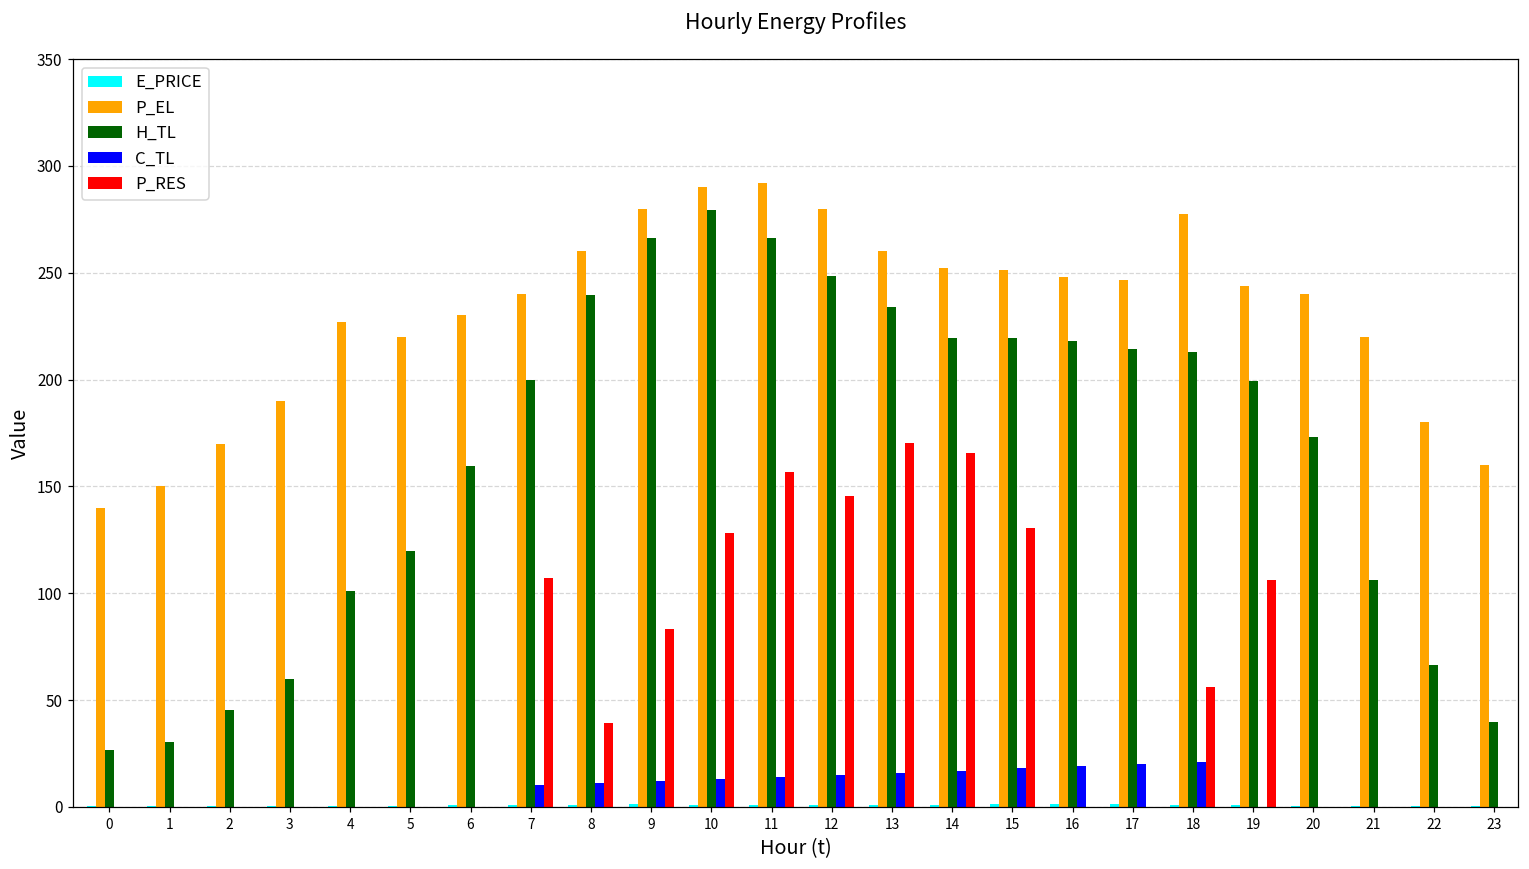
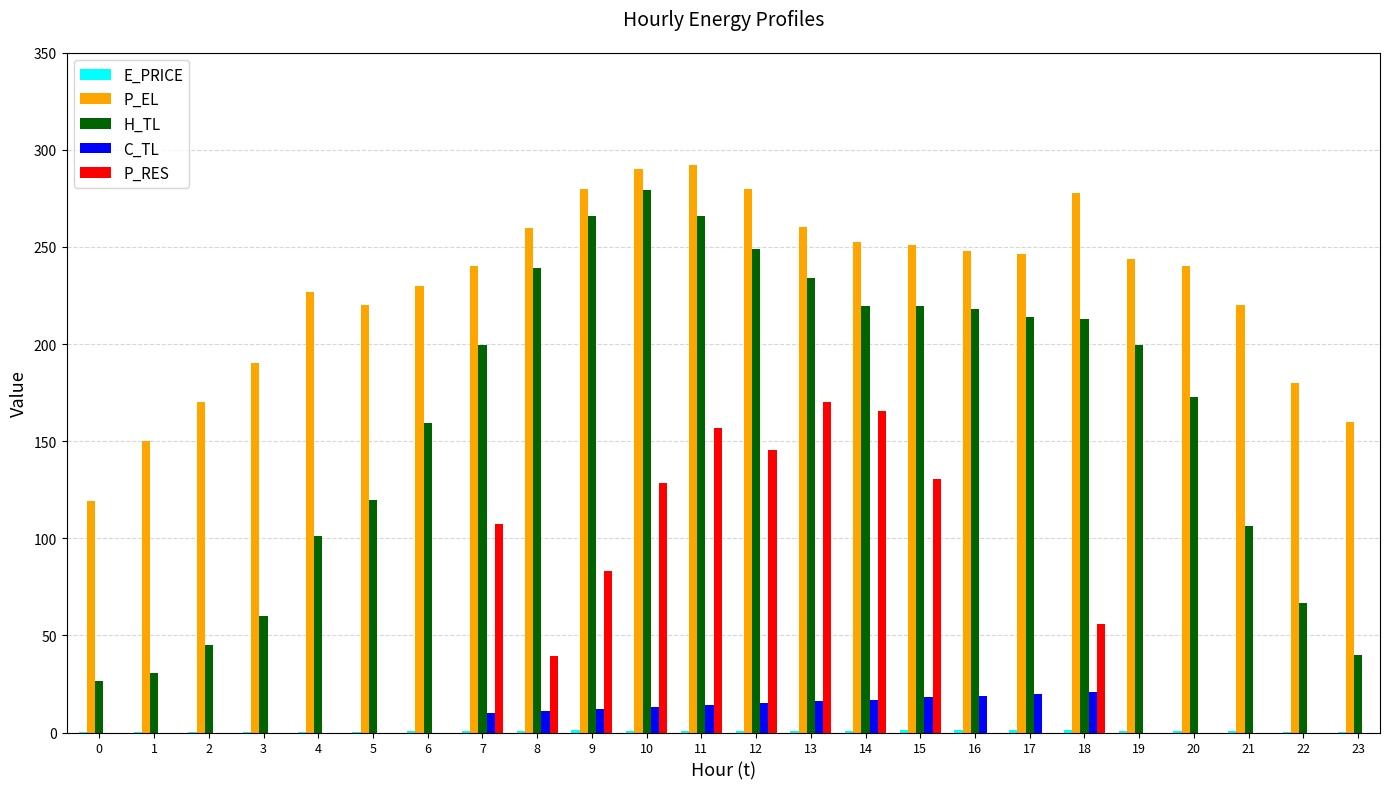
  {
    "E_PRICE": {
      "17": 1
    },
    "P_EL": {
-     "0": 140,
+     "0": 119,
      "1": 150,
      "2": 170,
      "3": 190,
      "4": 227,
      "5": 220,
      "6": 230,
      "7": 240,
      "8": 260,
      "9": 280,
      "10": 290,
      "11": 292,
      "12": 280,
      "13": 260,
      "14": 252,
      "15": 251,
      "16": 248,
      "17": 246,
      "18": 278,
      "19": 244,
      "20": 240,
      "21": 220,
      "22": 180,
      "23": 160
    },
    "H_TL": {
      "0": 27,
      "1": 31,
      "2": 45,
      "3": 60,
      "4": 101,
      "5": 120,
      "6": 160,
      "7": 200,
      "8": 239,
      "9": 266,
      "10": 279,
      "11": 266,
      "12": 249,
      "13": 234,
      "14": 220,
      "15": 220,
      "16": 218,
      "17": 214,
      "18": 213,
      "19": 200,
      "20": 173,
      "21": 106,
      "22": 67,
      "23": 40
    },
    "C_TL": {
      "0": 0,
      "1": 0,
      "2": 0,
      "3": 0,
      "4": 0,
      "5": 0,
      "6": 0,
      "7": 10,
      "8": 11,
      "9": 12,
      "10": 13,
      "11": 14,
      "12": 15,
      "13": 16,
      "14": 17,
      "15": 18,
      "16": 19,
      "17": 20,
      "18": 21,
      "19": 0,
      "20": 0,
      "21": 0,
      "22": 0,
      "23": 0
    },
    "P_RES": {
      "0": 0,
      "1": 0,
      "2": 0,
      "3": 0,
      "4": 0,
      "5": 0,
      "6": 0,
      "7": 107,
      "8": 39,
      "9": 83,
      "10": 128,
      "11": 157,
      "12": 146,
      "13": 170,
      "14": 166,
      "15": 130,
      "16": 0,
      "17": 0,
      "18": 56,
-     "19": 106,
+     "19": 0,
      "20": 0,
      "21": 0,
      "22": 0,
      "23": 0
    }
  }
